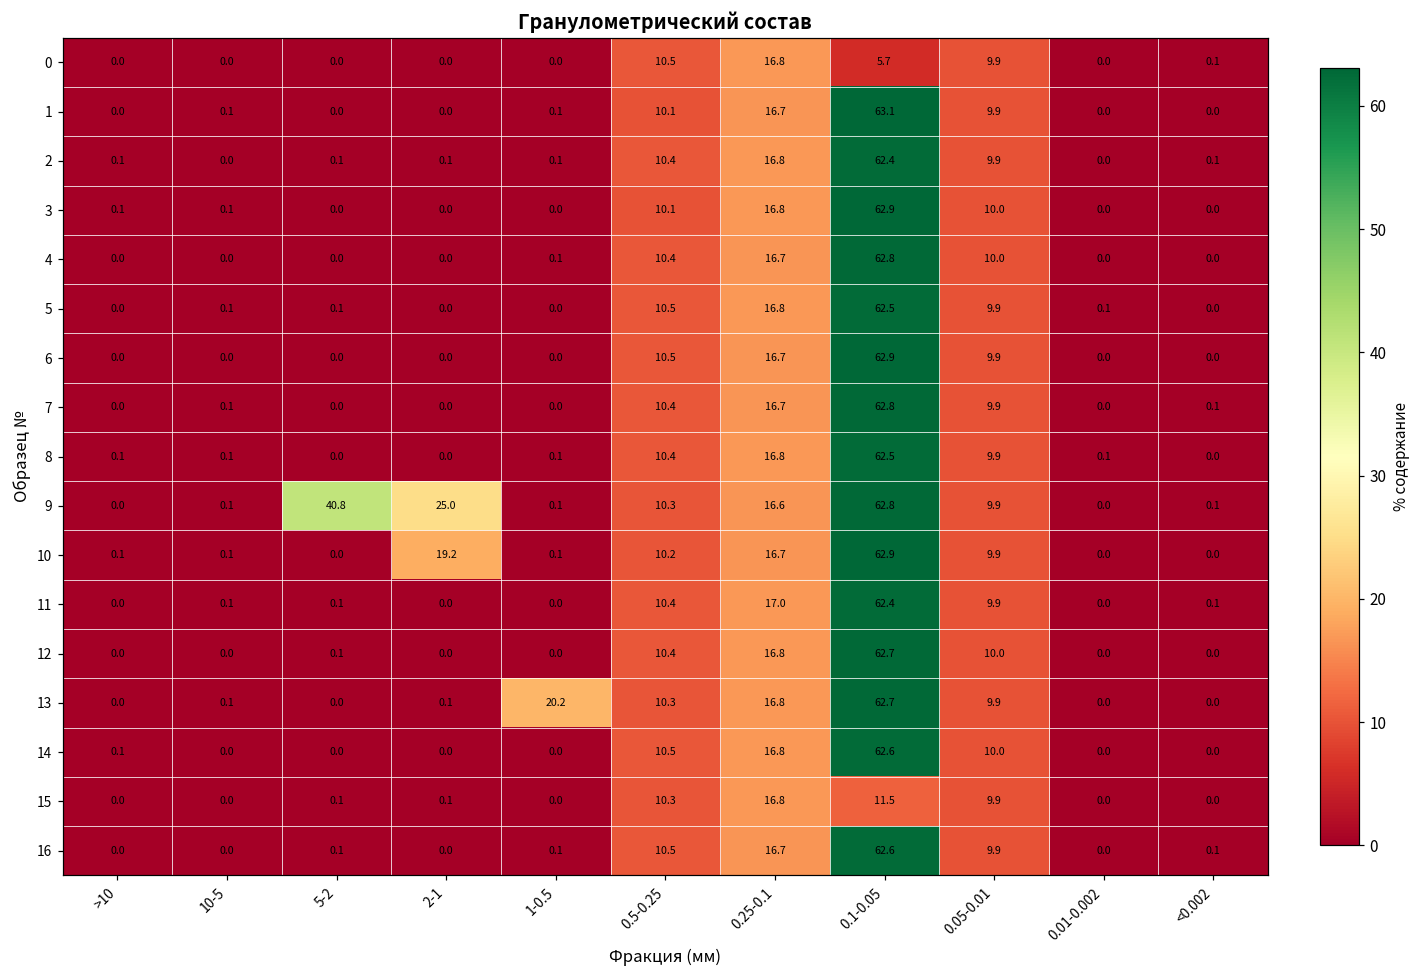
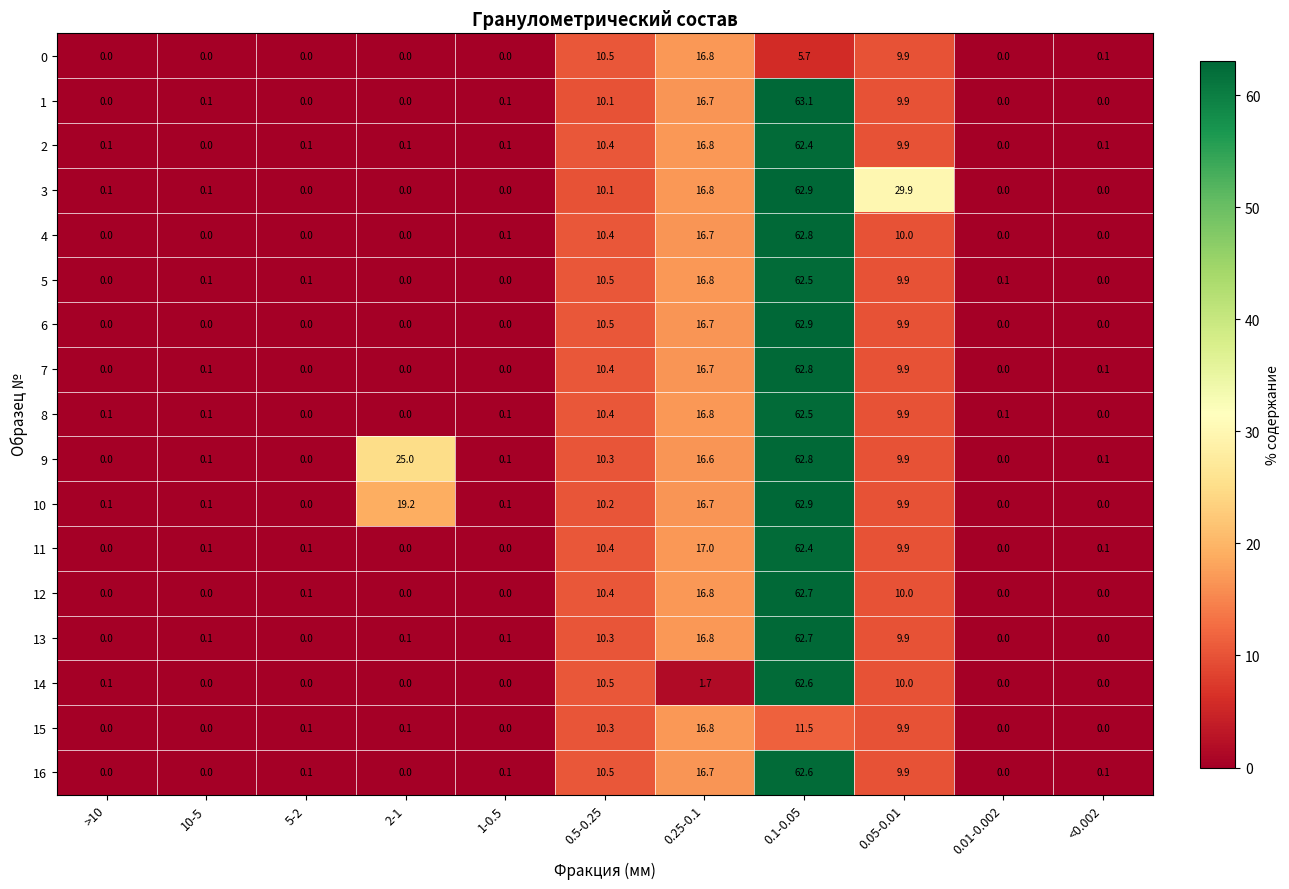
  {
    "0": {
      ">10": 0.0,
      "10-5": 0.0,
      "5-2": 0.0,
      "2-1": 0.0,
      "1-0.5": 0.0,
      "0.5-0.25": 10.5,
      "0.25-0.1": 16.8,
      "0.1-0.05": 5.7,
      "0.05-0.01": 9.9,
      "0.01-0.002": 0.0,
      "<0.002": 0.1
    },
    "1": {
      ">10": 0.0,
      "10-5": 0.1,
      "5-2": 0.0,
      "2-1": 0.0,
      "1-0.5": 0.1,
      "0.5-0.25": 10.1,
      "0.25-0.1": 16.7,
      "0.1-0.05": 63.1,
      "0.05-0.01": 9.9,
      "0.01-0.002": 0.0,
      "<0.002": 0.0
    },
    "2": {
      ">10": 0.1,
      "10-5": 0.0,
      "5-2": 0.1,
      "2-1": 0.1,
      "1-0.5": 0.1,
      "0.5-0.25": 10.4,
      "0.25-0.1": 16.8,
      "0.1-0.05": 62.4,
      "0.05-0.01": 9.9,
      "0.01-0.002": 0.0,
      "<0.002": 0.1
    },
    "3": {
      ">10": 0.1,
      "10-5": 0.1,
      "5-2": 0.0,
      "2-1": 0.0,
      "1-0.5": 0.0,
      "0.5-0.25": 10.1,
      "0.25-0.1": 16.8,
      "0.1-0.05": 62.9,
-     "0.05-0.01": 10.0,
+     "0.05-0.01": 29.9,
      "0.01-0.002": 0.0,
      "<0.002": 0.0
    },
    "4": {
      ">10": 0.0,
      "10-5": 0.0,
      "5-2": 0.0,
      "2-1": 0.0,
      "1-0.5": 0.1,
      "0.5-0.25": 10.4,
      "0.25-0.1": 16.7,
      "0.1-0.05": 62.8,
      "0.05-0.01": 10.0,
      "0.01-0.002": 0.0,
      "<0.002": 0.0
    },
    "5": {
      ">10": 0.0,
      "10-5": 0.1,
      "5-2": 0.1,
      "2-1": 0.0,
      "1-0.5": 0.0,
      "0.5-0.25": 10.5,
      "0.25-0.1": 16.8,
      "0.1-0.05": 62.5,
      "0.05-0.01": 9.9,
      "0.01-0.002": 0.1,
      "<0.002": 0.0
    },
    "6": {
      ">10": 0.0,
      "10-5": 0.0,
      "5-2": 0.0,
      "2-1": 0.0,
      "1-0.5": 0.0,
      "0.5-0.25": 10.5,
      "0.25-0.1": 16.7,
      "0.1-0.05": 62.9,
      "0.05-0.01": 9.9,
      "0.01-0.002": 0.0,
      "<0.002": 0.0
    },
    "7": {
      ">10": 0.0,
      "10-5": 0.1,
      "5-2": 0.0,
      "2-1": 0.0,
      "1-0.5": 0.0,
      "0.5-0.25": 10.4,
      "0.25-0.1": 16.7,
      "0.1-0.05": 62.8,
      "0.05-0.01": 9.9,
      "0.01-0.002": 0.0,
      "<0.002": 0.1
    },
    "8": {
      ">10": 0.1,
      "10-5": 0.1,
      "5-2": 0.0,
      "2-1": 0.0,
      "1-0.5": 0.1,
      "0.5-0.25": 10.4,
      "0.25-0.1": 16.8,
      "0.1-0.05": 62.5,
      "0.05-0.01": 9.9,
      "0.01-0.002": 0.1,
      "<0.002": 0.0
    },
    "9": {
      ">10": 0.0,
      "10-5": 0.1,
-     "5-2": 40.8,
+     "5-2": 0.0,
      "2-1": 25.0,
      "1-0.5": 0.1,
      "0.5-0.25": 10.3,
      "0.25-0.1": 16.6,
      "0.1-0.05": 62.8,
      "0.05-0.01": 9.9,
      "0.01-0.002": 0.0,
      "<0.002": 0.1
    },
    "10": {
      ">10": 0.1,
      "10-5": 0.1,
      "5-2": 0.0,
      "2-1": 19.2,
      "1-0.5": 0.1,
      "0.5-0.25": 10.2,
      "0.25-0.1": 16.7,
      "0.1-0.05": 62.9,
      "0.05-0.01": 9.9,
      "0.01-0.002": 0.0,
      "<0.002": 0.0
    },
    "11": {
      ">10": 0.0,
      "10-5": 0.1,
      "5-2": 0.1,
      "2-1": 0.0,
      "1-0.5": 0.0,
      "0.5-0.25": 10.4,
      "0.25-0.1": 17.0,
      "0.1-0.05": 62.4,
      "0.05-0.01": 9.9,
      "0.01-0.002": 0.0,
      "<0.002": 0.1
    },
    "12": {
      ">10": 0.0,
      "10-5": 0.0,
      "5-2": 0.1,
      "2-1": 0.0,
      "1-0.5": 0.0,
      "0.5-0.25": 10.4,
      "0.25-0.1": 16.8,
      "0.1-0.05": 62.7,
      "0.05-0.01": 10.0,
      "0.01-0.002": 0.0,
      "<0.002": 0.0
    },
    "13": {
      ">10": 0.0,
      "10-5": 0.1,
      "5-2": 0.0,
      "2-1": 0.1,
-     "1-0.5": 20.2,
+     "1-0.5": 0.1,
      "0.5-0.25": 10.3,
      "0.25-0.1": 16.8,
      "0.1-0.05": 62.7,
      "0.05-0.01": 9.9,
      "0.01-0.002": 0.0,
      "<0.002": 0.0
    },
    "14": {
      ">10": 0.1,
      "10-5": 0.0,
      "5-2": 0.0,
      "2-1": 0.0,
      "1-0.5": 0.0,
      "0.5-0.25": 10.5,
-     "0.25-0.1": 16.8,
+     "0.25-0.1": 1.7,
      "0.1-0.05": 62.6,
      "0.05-0.01": 10.0,
      "0.01-0.002": 0.0,
      "<0.002": 0.0
    },
    "15": {
      ">10": 0.0,
      "10-5": 0.0,
      "5-2": 0.1,
      "2-1": 0.1,
      "1-0.5": 0.0,
      "0.5-0.25": 10.3,
      "0.25-0.1": 16.8,
      "0.1-0.05": 11.5,
      "0.05-0.01": 9.9,
      "0.01-0.002": 0.0,
      "<0.002": 0.0
    },
    "16": {
      ">10": 0.0,
      "10-5": 0.0,
      "5-2": 0.1,
      "2-1": 0.0,
      "1-0.5": 0.1,
      "0.5-0.25": 10.5,
      "0.25-0.1": 16.7,
      "0.1-0.05": 62.6,
      "0.05-0.01": 9.9,
      "0.01-0.002": 0.0,
      "<0.002": 0.1
    }
  }
